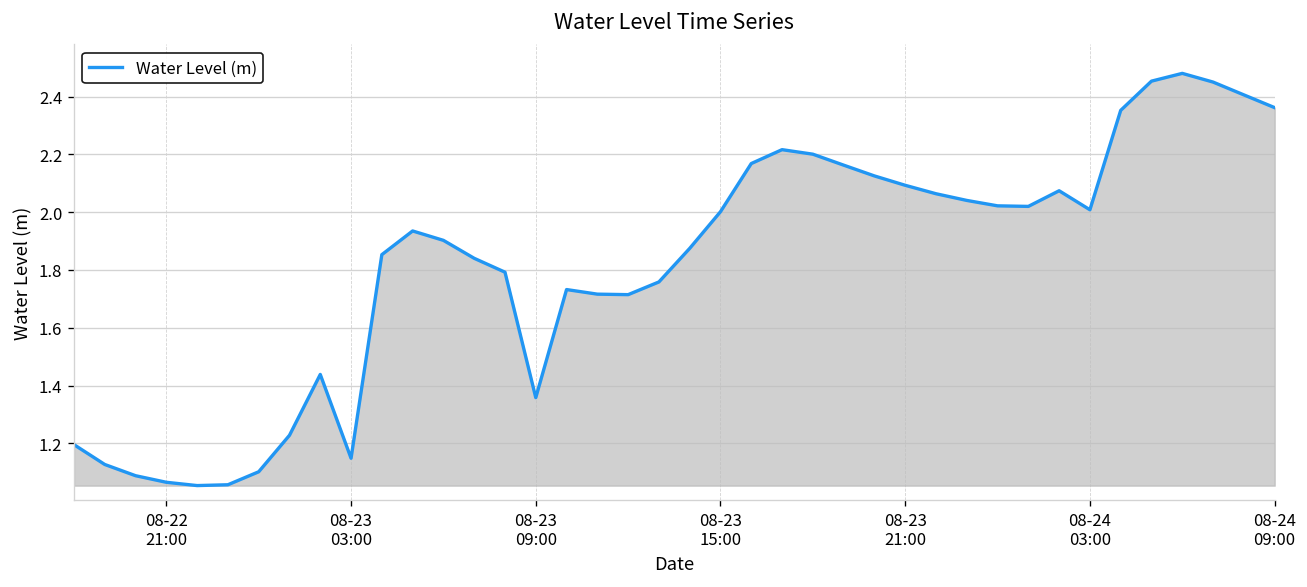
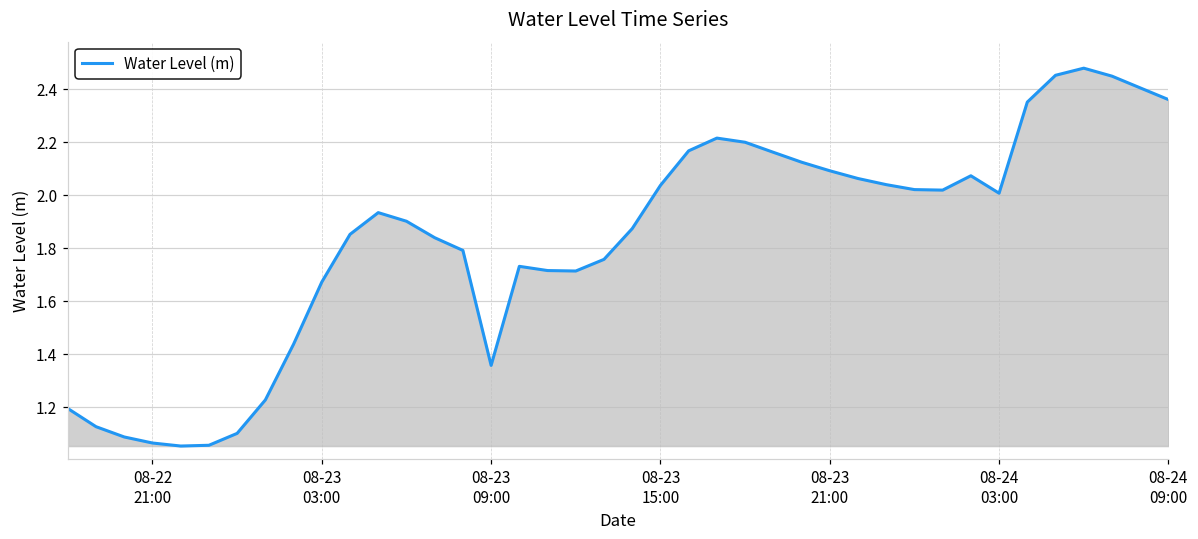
  {
    "08-22 21:00": 1.07,
-   "08-23 03:00": 1.15,
+   "08-23 03:00": 1.67,
    "08-23 09:00": 1.36,
-   "08-23 15:00": 2.00,
+   "08-23 15:00": 2.04,
    "08-23 21:00": 2.09,
    "08-24 03:00": 2.01,
    "08-24 09:00": 2.36
  }
